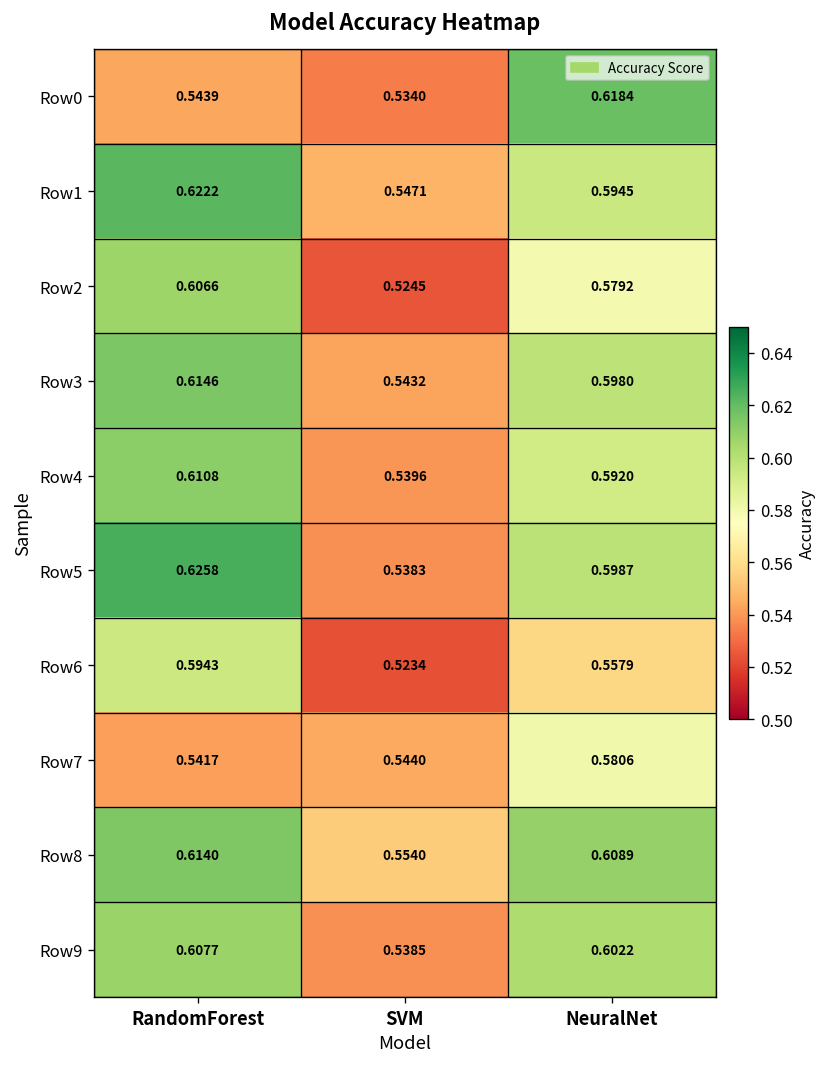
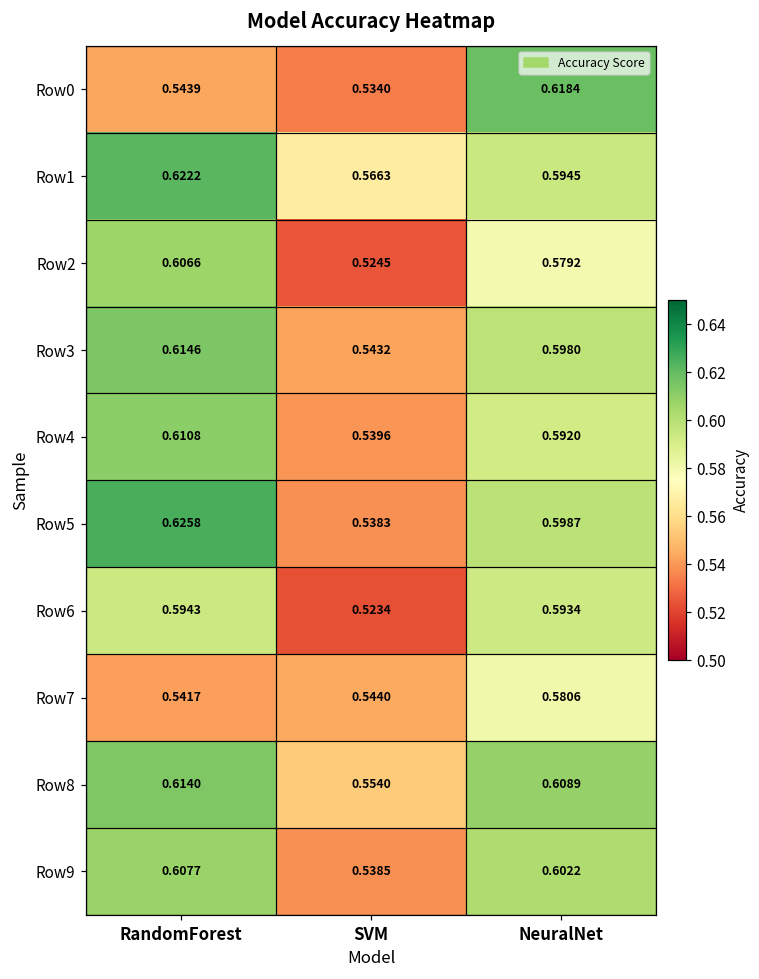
  {
    "Row0": {
      "RandomForest": 0.5439,
      "SVM": 0.5340,
      "NeuralNet": 0.6184
    },
    "Row1": {
      "RandomForest": 0.6222,
-     "SVM": 0.5471,
+     "SVM": 0.5663,
      "NeuralNet": 0.5945
    },
    "Row2": {
      "RandomForest": 0.6066,
      "SVM": 0.5245,
      "NeuralNet": 0.5792
    },
    "Row3": {
      "RandomForest": 0.6146,
      "SVM": 0.5432,
      "NeuralNet": 0.5980
    },
    "Row4": {
      "RandomForest": 0.6108,
      "SVM": 0.5396,
      "NeuralNet": 0.5920
    },
    "Row5": {
      "RandomForest": 0.6258,
      "SVM": 0.5383,
      "NeuralNet": 0.5987
    },
    "Row6": {
      "RandomForest": 0.5943,
      "SVM": 0.5234,
-     "NeuralNet": 0.5579
+     "NeuralNet": 0.5934
    },
    "Row7": {
      "RandomForest": 0.5417,
      "SVM": 0.5440,
      "NeuralNet": 0.5806
    },
    "Row8": {
      "RandomForest": 0.6140,
      "SVM": 0.5540,
      "NeuralNet": 0.6089
    },
    "Row9": {
      "RandomForest": 0.6077,
      "SVM": 0.5385,
      "NeuralNet": 0.6022
    }
  }
